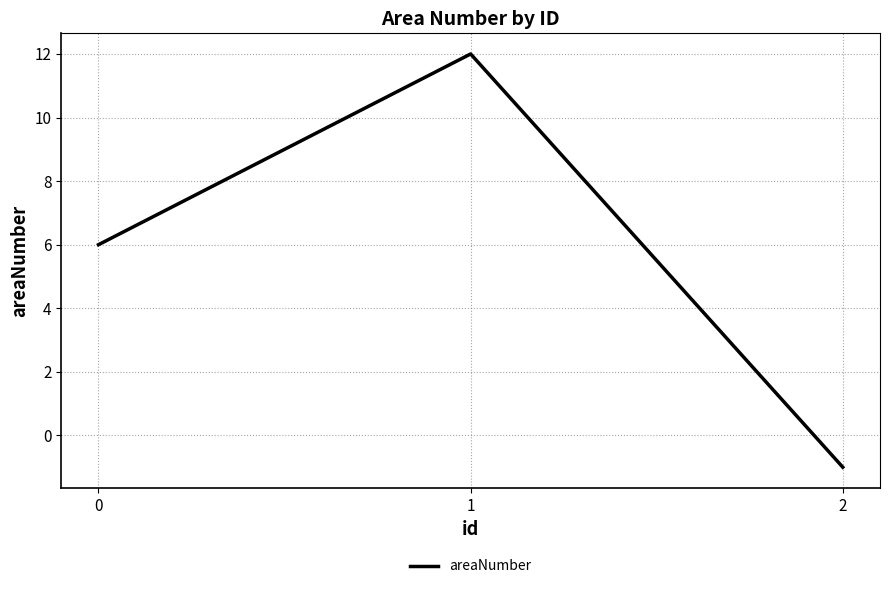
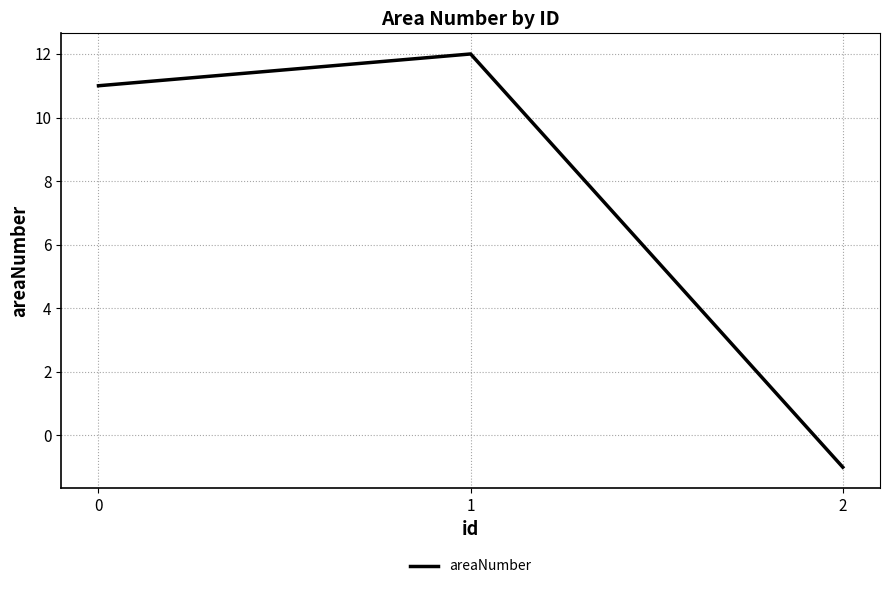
  {
-   "0": 6,
+   "0": 11,
    "1": 12,
    "2": -1
  }
